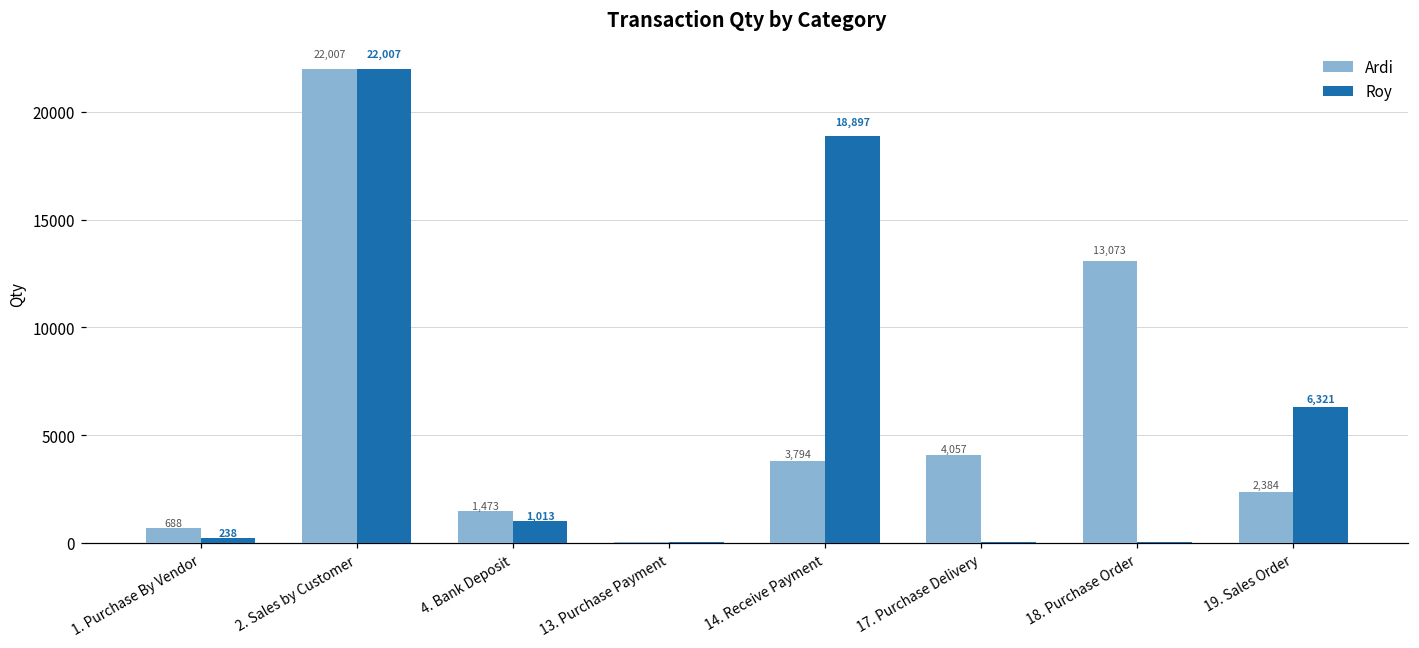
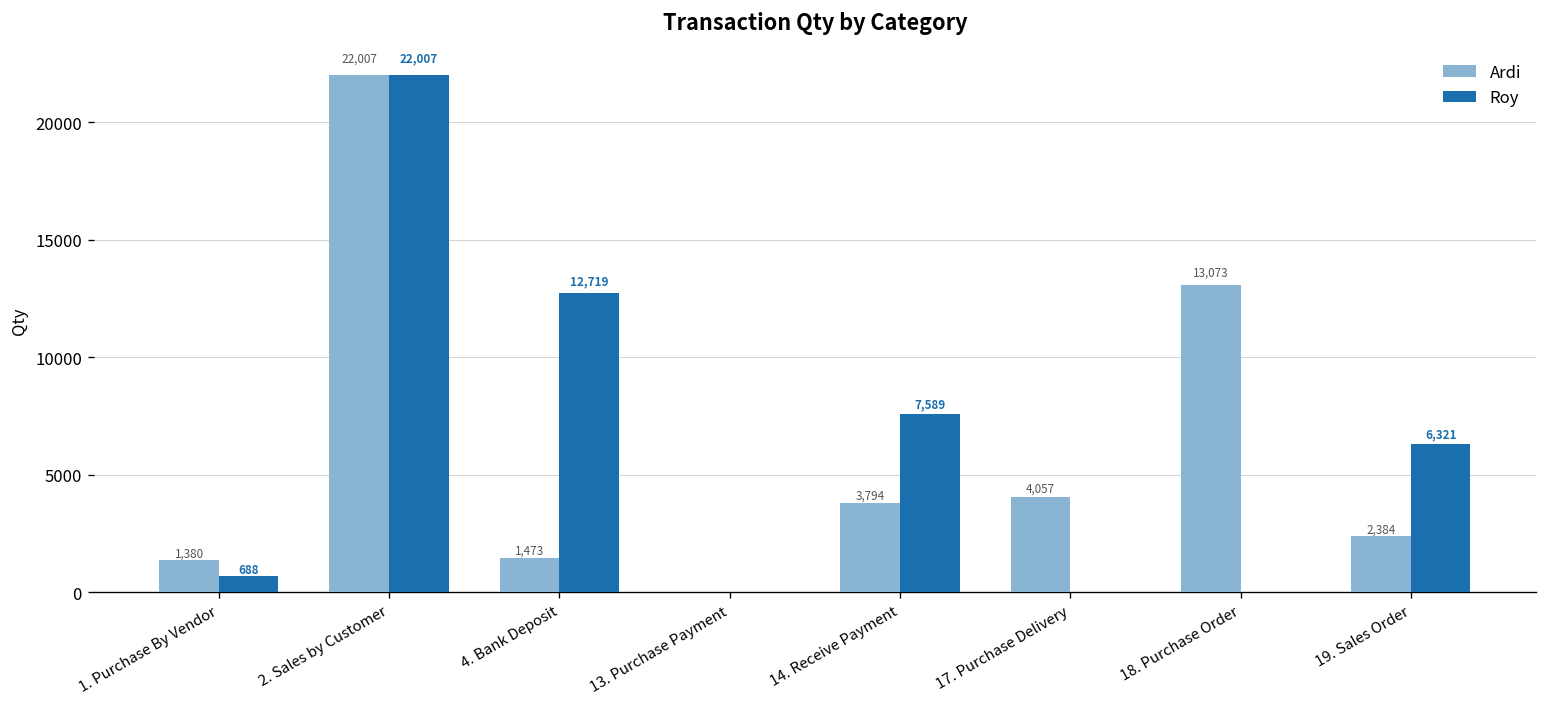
  {
    "Ardi": {
-     "1. Purchase By Vendor": "688",
+     "1. Purchase By Vendor": "1,380",
      "2. Sales by Customer": "22,007",
      "4. Bank Deposit": "1,473",
      "14. Receive Payment": "3,794",
      "17. Purchase Delivery": "4,057",
      "18. Purchase Order": "13,073",
      "19. Sales Order": "2,384"
    },
    "Roy": {
-     "1. Purchase By Vendor": "238",
+     "1. Purchase By Vendor": "688",
      "2. Sales by Customer": "22,007",
-     "4. Bank Deposit": "1,013",
-     "14. Receive Payment": "18,897",
+     "4. Bank Deposit": "12,719",
+     "14. Receive Payment": "7,589",
      "19. Sales Order": "6,321"
    }
  }
